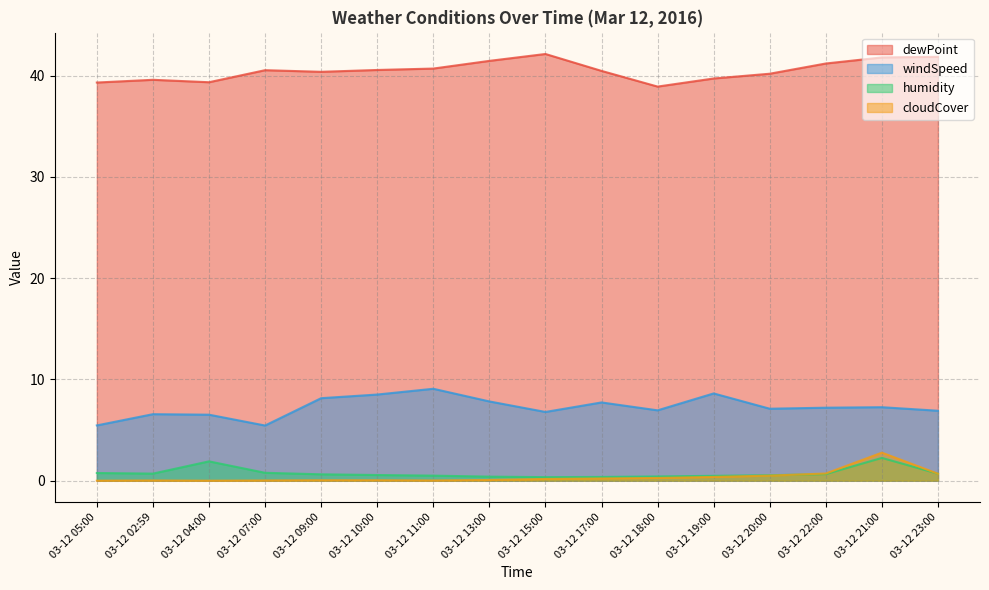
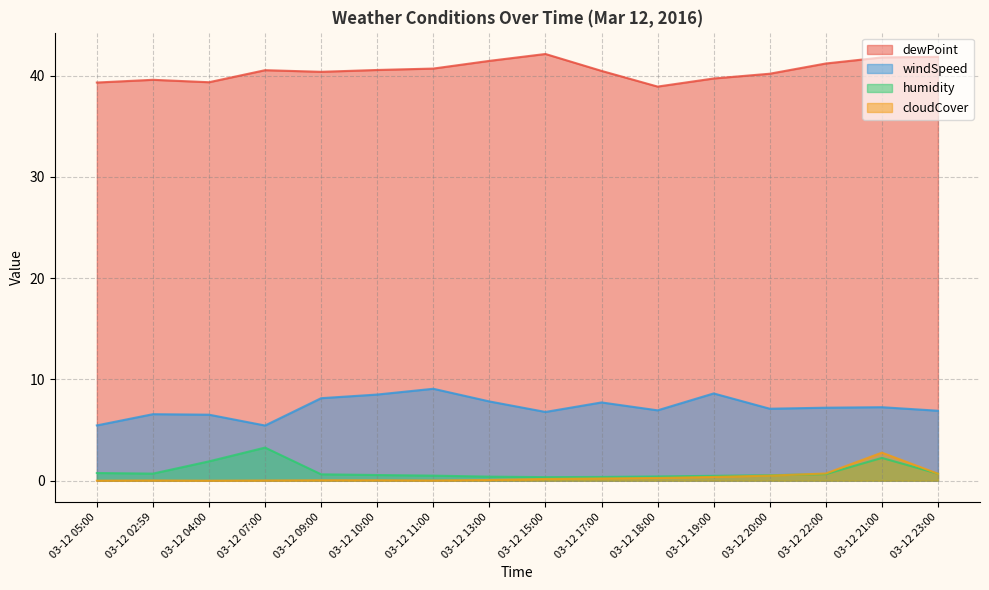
  {
    "dewPoint": {
      "03-12 05:00": 39.3,
      "03-12 02:59": 39.6,
      "03-12 04:00": 39.4,
      "03-12 07:00": 40.6,
      "03-12 09:00": 40.4,
      "03-12 10:00": 40.6,
      "03-12 11:00": 40.7,
      "03-12 13:00": 41.5,
      "03-12 15:00": 42.2,
      "03-12 17:00": 40.5,
      "03-12 18:00": 38.9,
      "03-12 19:00": 39.7,
      "03-12 20:00": 40.2,
      "03-12 22:00": 41.2
    },
    "windSpeed": {
      "03-12 05:00": 5.5,
      "03-12 02:59": 6.6,
      "03-12 04:00": 6.5,
      "03-12 07:00": 5.5,
      "03-12 09:00": 8.2,
      "03-12 10:00": 8.5,
      "03-12 11:00": 9.1,
      "03-12 13:00": 7.8,
      "03-12 15:00": 6.8,
      "03-12 17:00": 7.7,
      "03-12 18:00": 7.0,
      "03-12 19:00": 8.6,
      "03-12 20:00": 7.1,
      "03-12 22:00": 7.2,
      "03-12 21:00": 7.3,
      "03-12 23:00": 6.9
    },
    "humidity": {
      "03-12 05:00": 0.8,
      "03-12 02:59": 0.7,
      "03-12 04:00": 1.9,
-     "03-12 07:00": 0.8,
+     "03-12 07:00": 3.3,
      "03-12 09:00": 0.6,
      "03-12 10:00": 0.6,
      "03-12 11:00": 0.5,
      "03-12 13:00": 0.4,
      "03-12 21:00": 2.3
    },
    "cloudCover": {
      "03-12 05:00": 0.0,
      "03-12 02:59": 0.0,
      "03-12 04:00": 0.0,
      "03-12 07:00": 0.0,
      "03-12 09:00": 0.0,
      "03-12 10:00": 0.0,
      "03-12 11:00": 0.0,
      "03-12 13:00": 0.1,
      "03-12 21:00": 2.8
    }
  }
